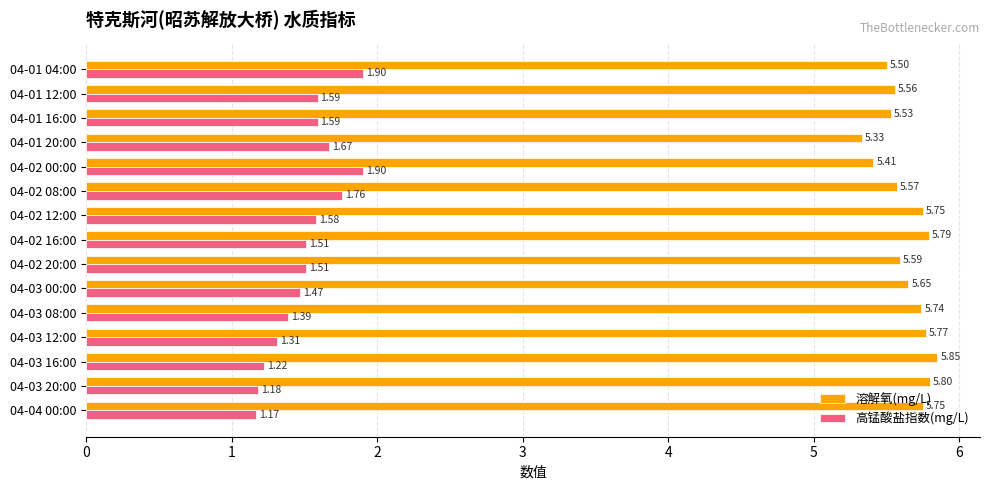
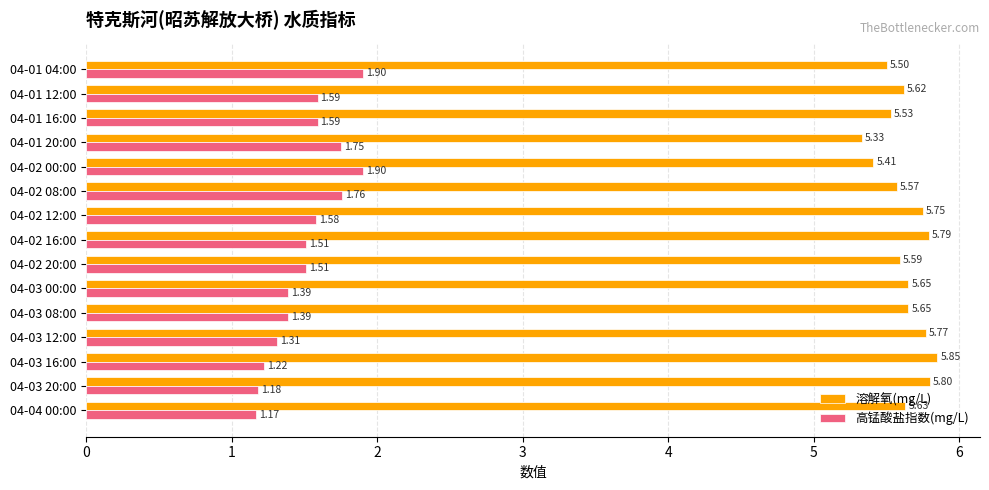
  {
    "溶解氧(mg/L)": {
      "04-01 04:00": 5.50,
-     "04-01 12:00": 5.56,
+     "04-01 12:00": 5.62,
      "04-01 16:00": 5.53,
      "04-01 20:00": 5.33,
      "04-02 00:00": 5.41,
      "04-02 08:00": 5.57,
      "04-02 12:00": 5.75,
      "04-02 16:00": 5.79,
      "04-02 20:00": 5.59,
      "04-03 00:00": 5.65,
-     "04-03 08:00": 5.74,
+     "04-03 08:00": 5.65,
      "04-03 12:00": 5.77,
      "04-03 16:00": 5.85,
      "04-03 20:00": 5.80,
-     "04-04 00:00": 5.75
+     "04-04 00:00": 5.63
    },
    "高锰酸盐指数(mg/L)": {
      "04-01 04:00": 1.90,
      "04-01 12:00": 1.59,
      "04-01 16:00": 1.59,
-     "04-01 20:00": 1.67,
+     "04-01 20:00": 1.75,
      "04-02 00:00": 1.90,
      "04-02 08:00": 1.76,
      "04-02 12:00": 1.58,
      "04-02 16:00": 1.51,
      "04-02 20:00": 1.51,
-     "04-03 00:00": 1.47,
+     "04-03 00:00": 1.39,
      "04-03 08:00": 1.39,
      "04-03 12:00": 1.31,
      "04-03 16:00": 1.22,
      "04-03 20:00": 1.18,
      "04-04 00:00": 1.17
    }
  }
